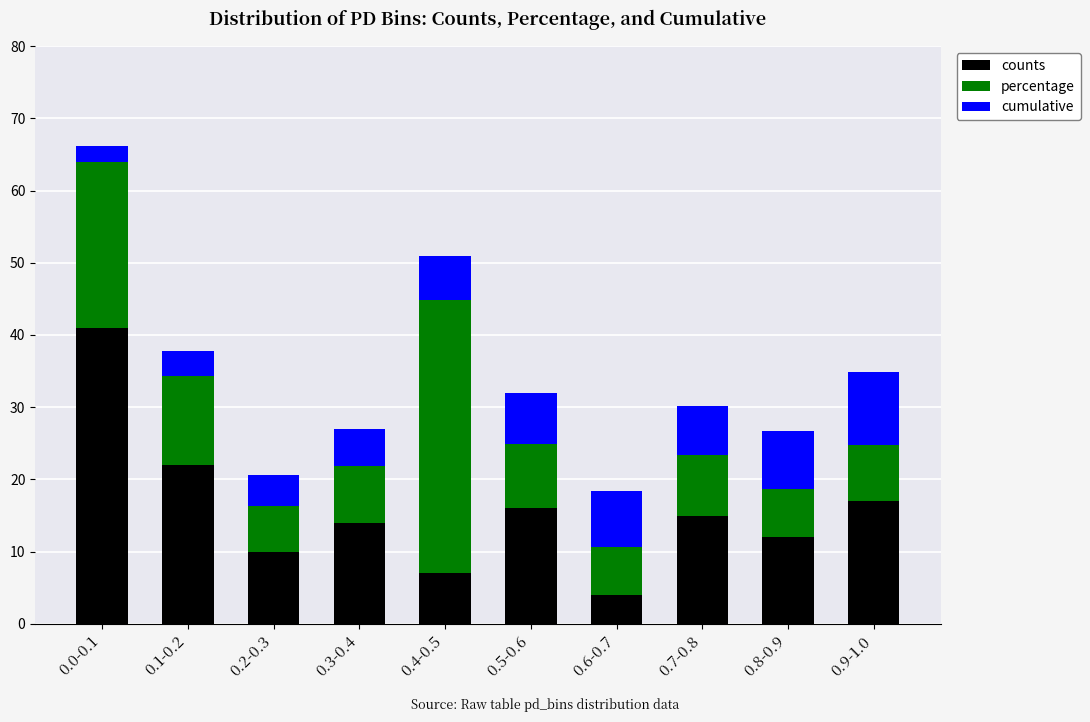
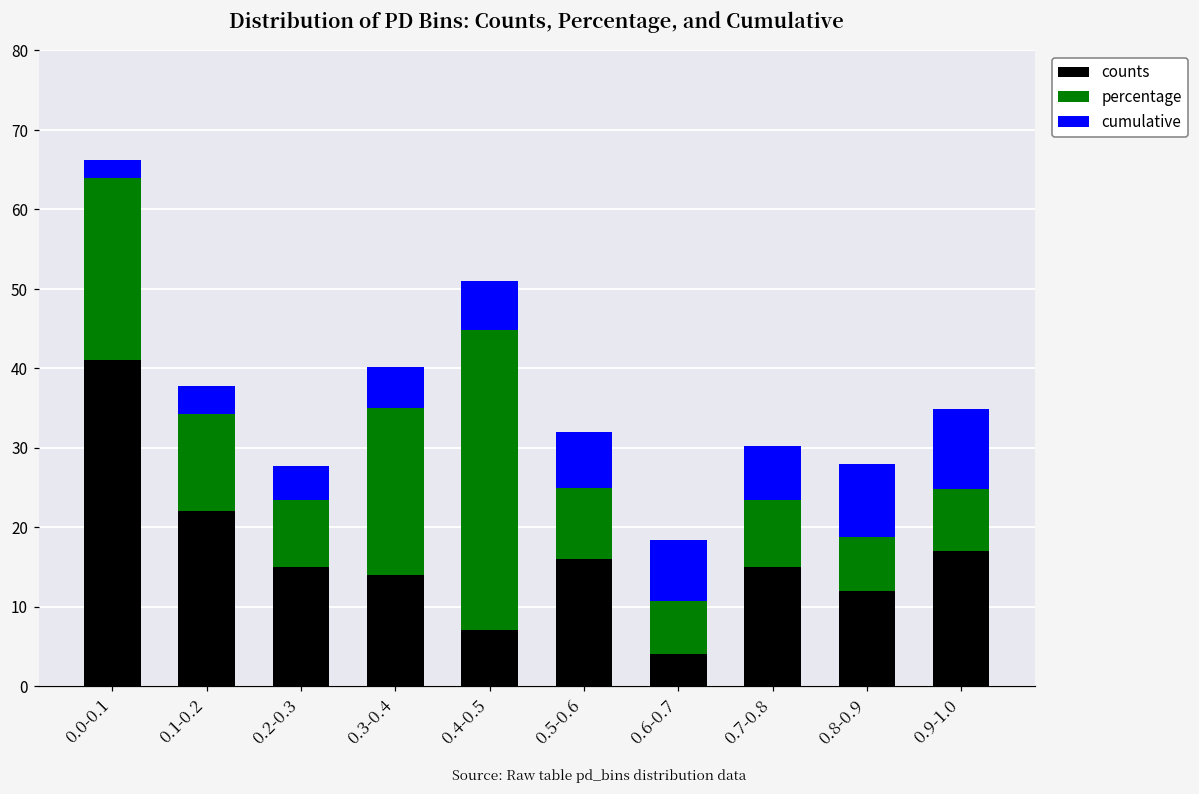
  {
    "counts": {
      "0.0-0.1": 41,
      "0.1-0.2": 22,
-     "0.2-0.3": 10,
+     "0.2-0.3": 15,
      "0.3-0.4": 14,
      "0.4-0.5": 7,
      "0.5-0.6": 16,
      "0.6-0.7": 4,
      "0.7-0.8": 15,
      "0.8-0.9": 12,
      "0.9-1.0": 17
    },
    "percentage": {
      "0.0-0.1": 23,
      "0.1-0.2": 12,
-     "0.2-0.3": 6,
-     "0.3-0.4": 8,
+     "0.2-0.3": 8,
+     "0.3-0.4": 21,
      "0.4-0.5": 38,
      "0.5-0.6": 9,
      "0.6-0.7": 7,
      "0.7-0.8": 8,
      "0.8-0.9": 7,
      "0.9-1.0": 8
    },
    "cumulative": {
      "0.0-0.1": 2,
      "0.1-0.2": 4,
      "0.2-0.3": 4,
      "0.3-0.4": 5,
      "0.4-0.5": 6,
      "0.5-0.6": 7,
      "0.6-0.7": 8,
      "0.7-0.8": 7,
-     "0.8-0.9": 8,
+     "0.8-0.9": 9,
      "0.9-1.0": 10
    }
  }
